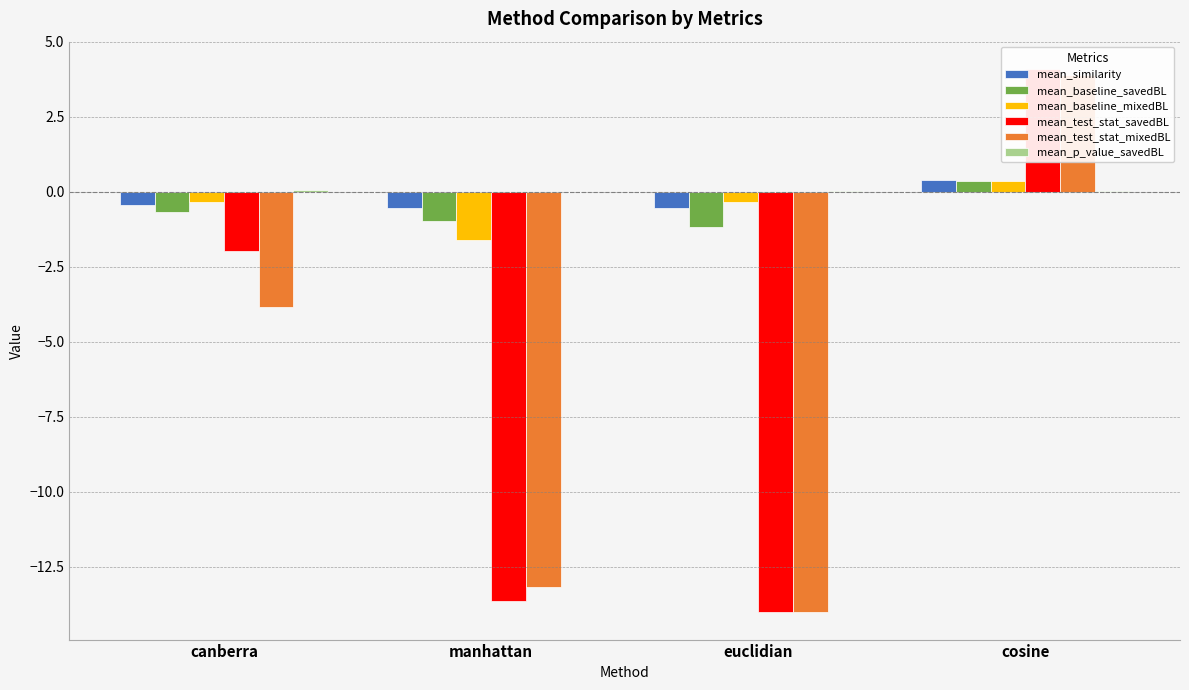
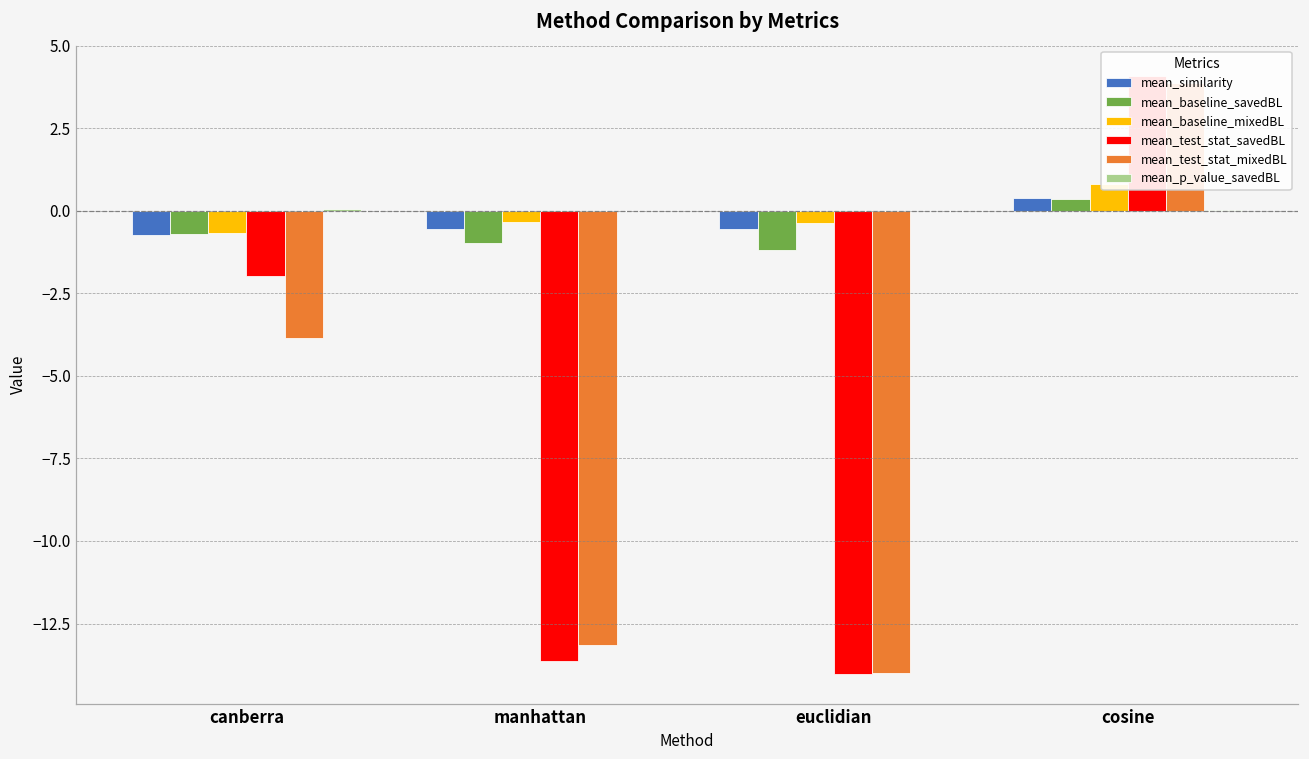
  {
    "mean_similarity": {
-     "canberra": -0.4,
+     "canberra": -0.7,
      "manhattan": -0.5,
      "euclidian": -0.6,
      "cosine": 0.4
    },
    "mean_baseline_savedBL": {
      "canberra": -0.7,
      "manhattan": -1.0,
      "euclidian": -1.2,
      "cosine": 0.3
    },
    "mean_baseline_mixedBL": {
-     "canberra": -0.3,
-     "manhattan": -1.6,
+     "canberra": -0.7,
+     "manhattan": -0.3,
      "euclidian": -0.4,
-     "cosine": 0.4
+     "cosine": 0.8
    },
    "mean_test_stat_savedBL": {
      "canberra": -2.0,
      "manhattan": -13.6,
      "euclidian": -14.0
    },
    "mean_test_stat_mixedBL": {
      "canberra": -3.9,
      "manhattan": -13.2,
      "euclidian": -14.0
    }
  }
